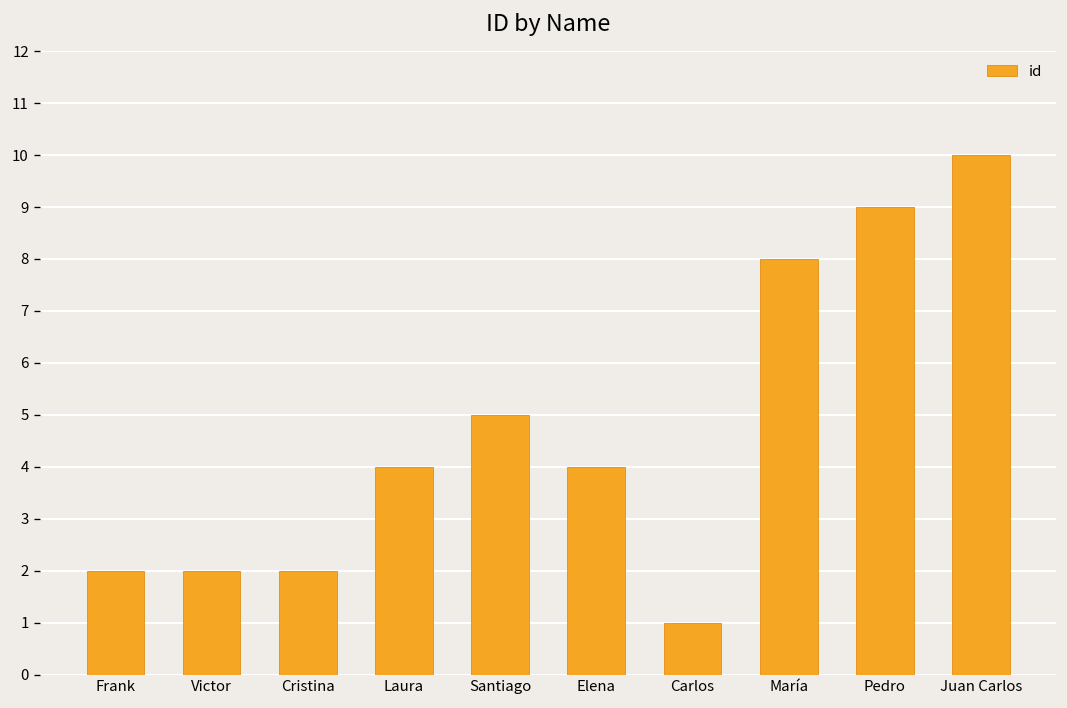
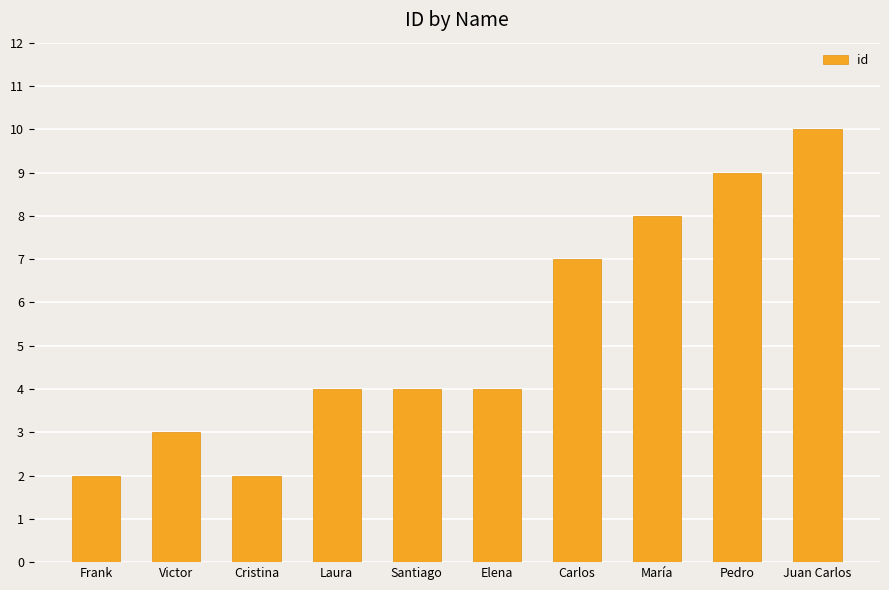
  {
    "Frank": 2,
-   "Victor": 2,
+   "Victor": 3,
    "Cristina": 2,
    "Laura": 4,
-   "Santiago": 5,
+   "Santiago": 4,
    "Elena": 4,
-   "Carlos": 1,
+   "Carlos": 7,
    "María": 8,
    "Pedro": 9,
    "Juan Carlos": 10
  }
